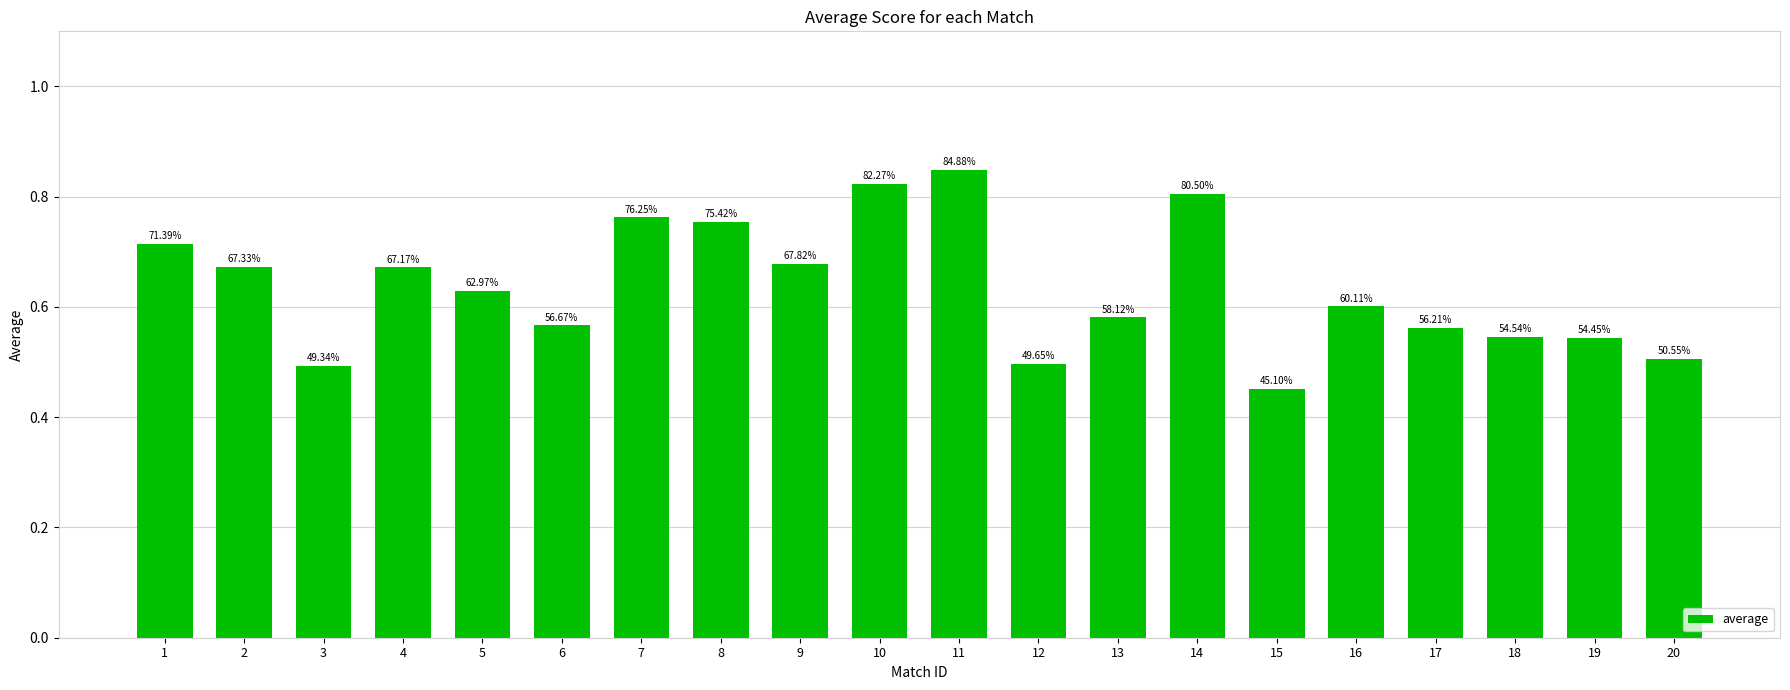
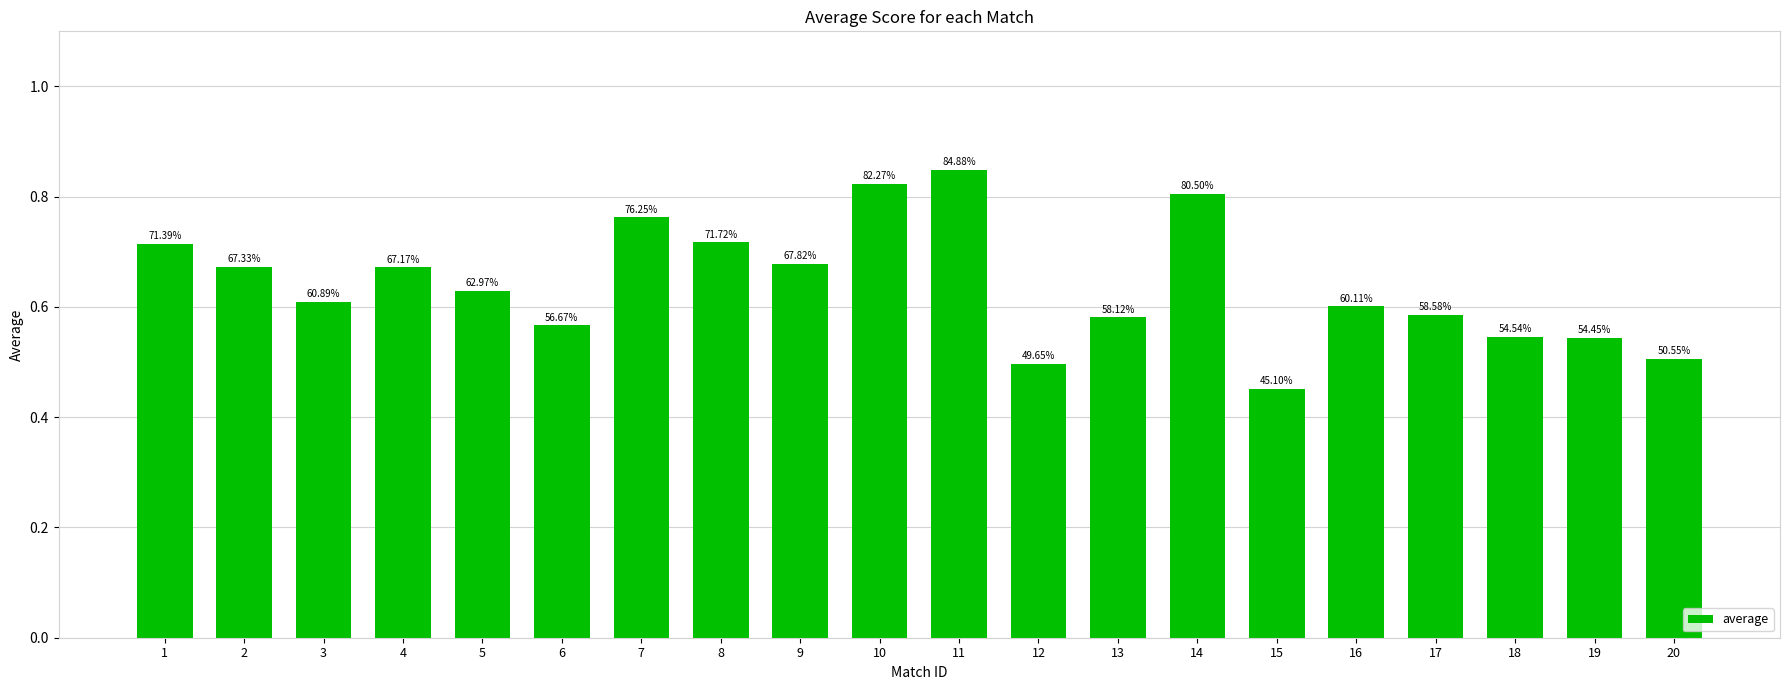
  {
    "1": "71.39%",
    "2": "67.33%",
-   "3": "49.34%",
+   "3": "60.89%",
    "4": "67.17%",
    "5": "62.97%",
    "6": "56.67%",
    "7": "76.25%",
-   "8": "75.42%",
+   "8": "71.72%",
    "9": "67.82%",
    "10": "82.27%",
    "11": "84.88%",
    "12": "49.65%",
    "13": "58.12%",
    "14": "80.50%",
    "15": "45.10%",
    "16": "60.11%",
-   "17": "56.21%",
+   "17": "58.58%",
    "18": "54.54%",
    "19": "54.45%",
    "20": "50.55%"
  }
